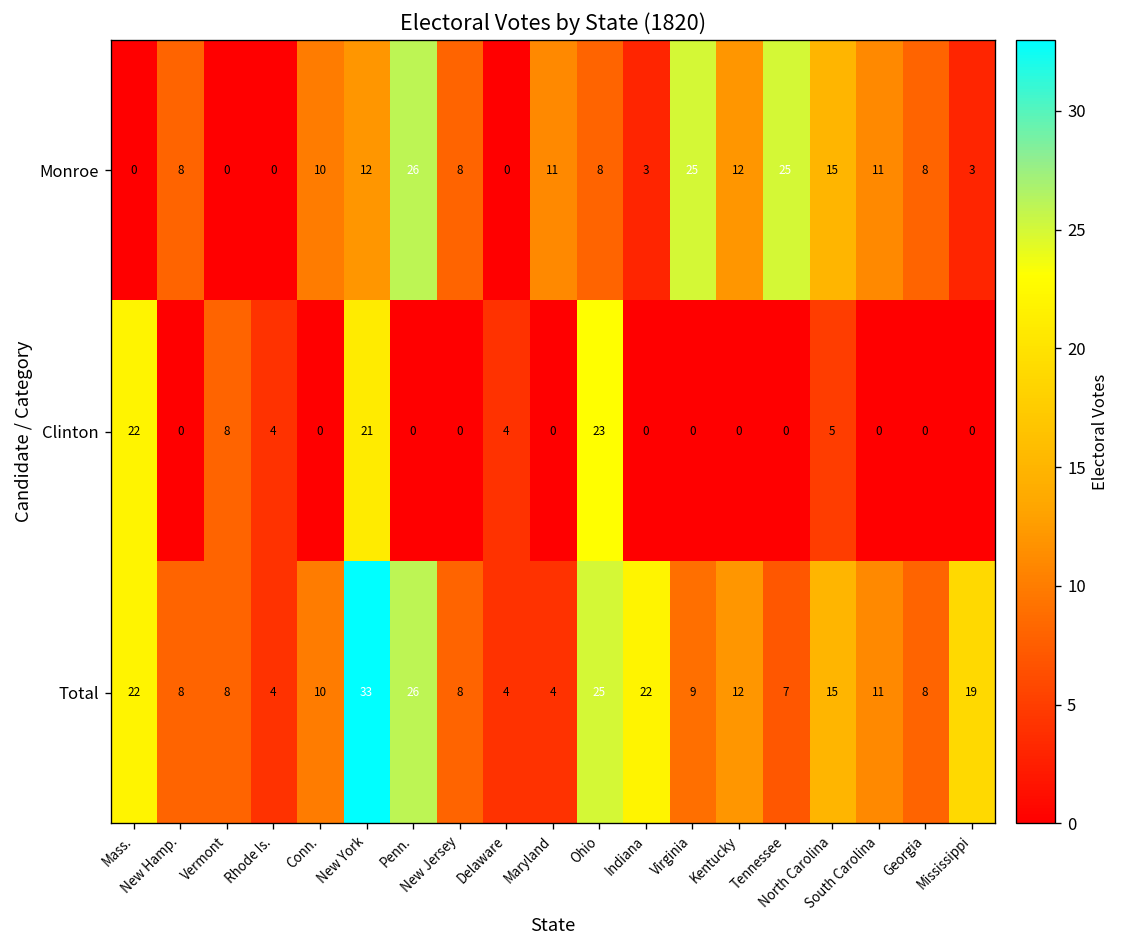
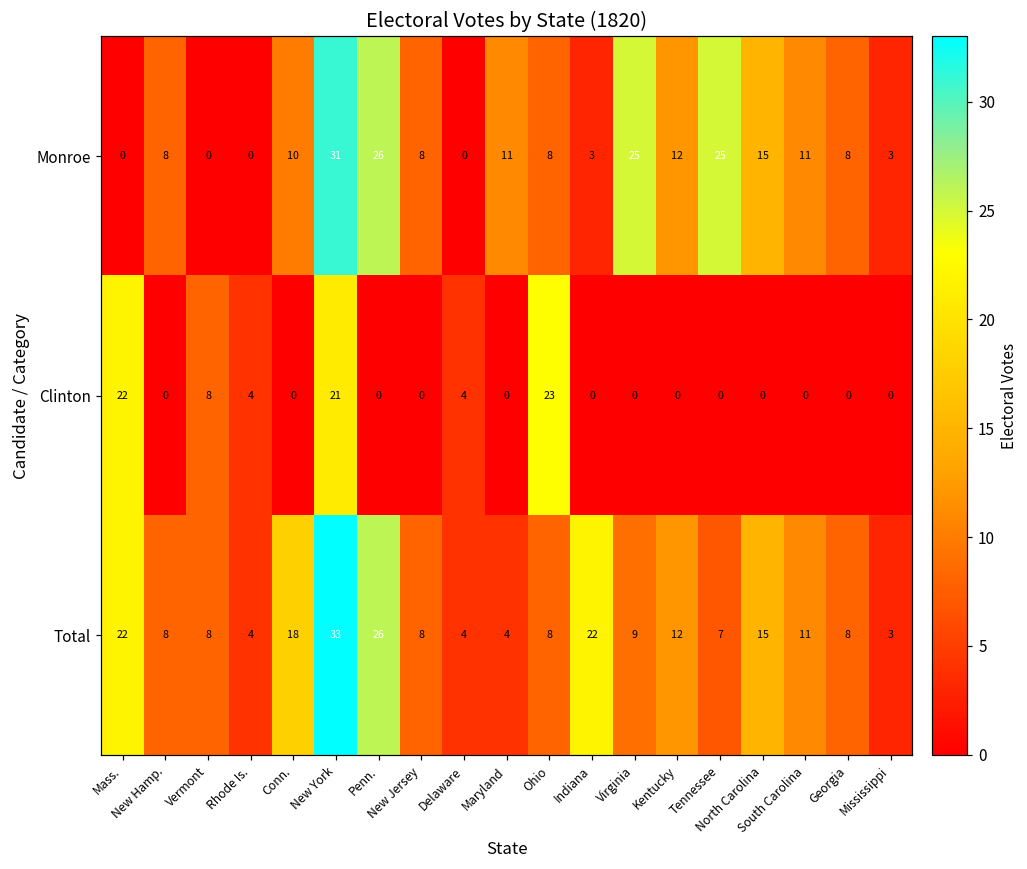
  {
    "Monroe": {
      "Mass.": 0,
      "New Hamp.": 8,
      "Vermont": 0,
      "Rhode Is.": 0,
      "Conn.": 10,
-     "New York": 12,
+     "New York": 31,
      "Penn.": 26,
      "New Jersey": 8,
      "Delaware": 0,
      "Maryland": 11,
      "Ohio": 8,
      "Indiana": 3,
      "Virginia": 25,
      "Kentucky": 12,
      "Tennessee": 25,
      "North Carolina": 15,
      "South Carolina": 11,
      "Georgia": 8,
      "Mississippi": 3
    },
    "Clinton": {
      "Mass.": 22,
      "New Hamp.": 0,
      "Vermont": 8,
      "Rhode Is.": 4,
      "Conn.": 0,
      "New York": 21,
      "Penn.": 0,
      "New Jersey": 0,
      "Delaware": 4,
      "Maryland": 0,
      "Ohio": 23,
      "Indiana": 0,
      "Virginia": 0,
      "Kentucky": 0,
      "Tennessee": 0,
-     "North Carolina": 5,
+     "North Carolina": 0,
      "South Carolina": 0,
      "Georgia": 0,
      "Mississippi": 0
    },
    "Total": {
      "Mass.": 22,
      "New Hamp.": 8,
      "Vermont": 8,
      "Rhode Is.": 4,
-     "Conn.": 10,
+     "Conn.": 18,
      "New York": 33,
      "Penn.": 26,
      "New Jersey": 8,
      "Delaware": 4,
      "Maryland": 4,
-     "Ohio": 25,
+     "Ohio": 8,
      "Indiana": 22,
      "Virginia": 9,
      "Kentucky": 12,
      "Tennessee": 7,
      "North Carolina": 15,
      "South Carolina": 11,
      "Georgia": 8,
-     "Mississippi": 19
+     "Mississippi": 3
    }
  }
